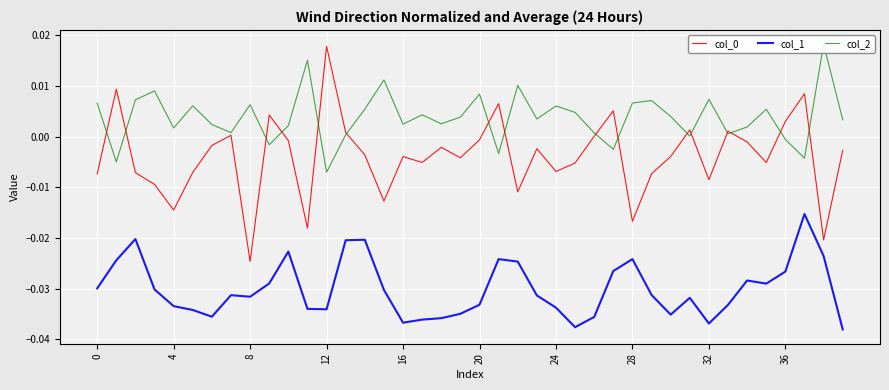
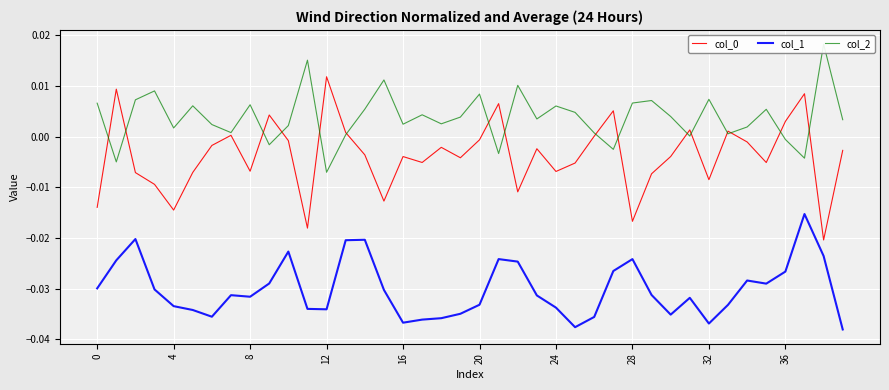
  {
    "col_0": {
-     "0": -0.007,
+     "0": -0.014,
      "4": -0.015,
-     "8": -0.025,
-     "12": 0.018,
+     "8": -0.007,
+     "12": 0.012,
      "16": -0.004,
      "20": -0.001,
      "24": -0.007,
      "28": -0.017,
      "32": -0.008,
      "36": 0.003
    },
    "col_1": {
      "0": -0.030,
      "4": -0.033,
      "8": -0.032,
      "12": -0.034,
      "16": -0.037,
      "20": -0.033,
      "24": -0.034,
      "28": -0.024,
      "32": -0.037,
      "36": -0.027
    },
    "col_2": {
      "0": 0.007,
      "4": 0.002,
      "8": 0.006,
      "12": -0.007,
      "16": 0.002,
      "20": 0.008,
      "24": 0.006,
      "28": 0.007,
      "32": 0.007,
      "36": -0.001
    }
  }
